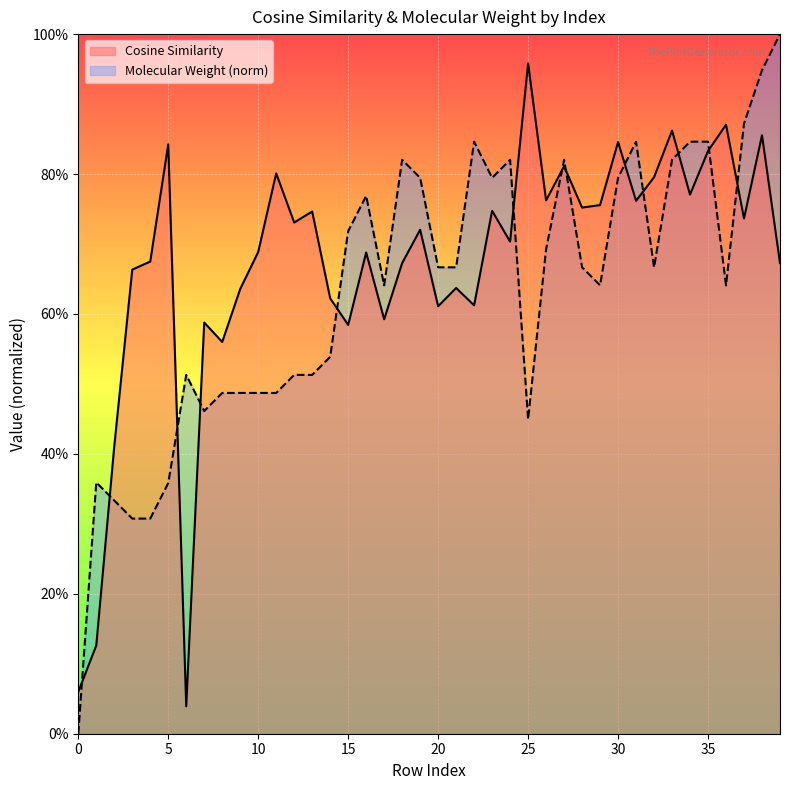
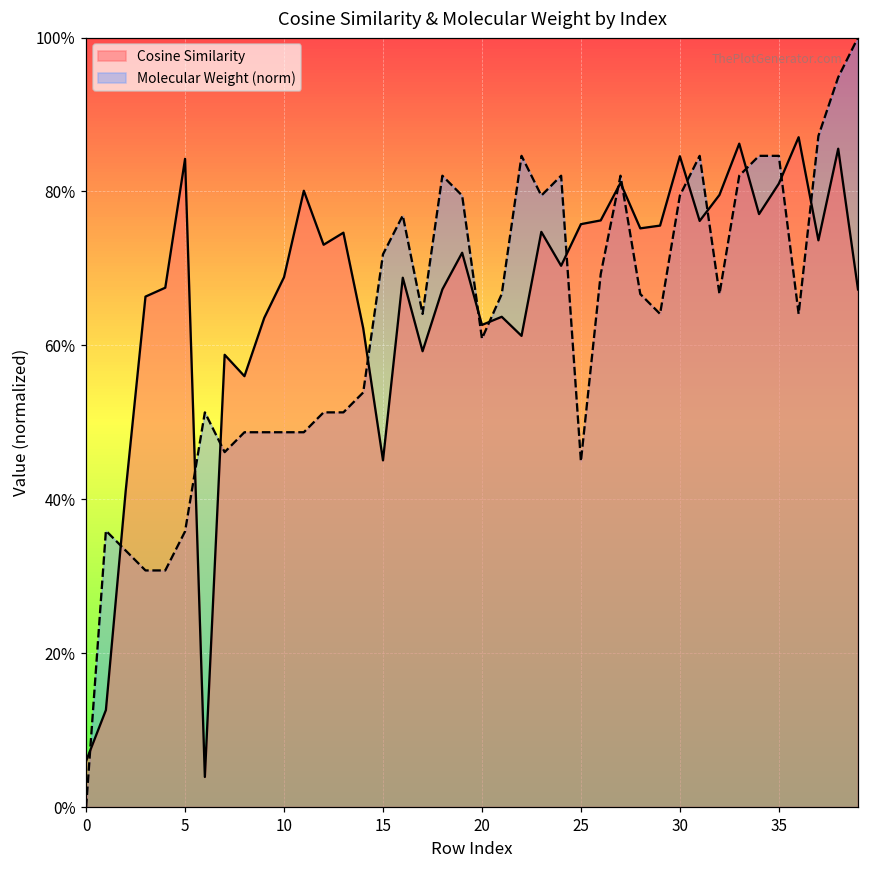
  {
    "Cosine Similarity": {
      "0": "6%",
      "5": "84%",
      "10": "69%",
-     "15": "58%",
-     "20": "61%",
-     "25": "96%",
+     "15": "45%",
+     "20": "63%",
+     "25": "76%",
      "30": "85%",
-     "35": "83%"
+     "35": "81%"
    },
    "Molecular Weight (norm)": {
      "0": "0%",
      "5": "36%",
      "10": "49%",
      "15": "72%",
-     "20": "67%",
+     "20": "61%",
      "25": "45%",
      "30": "79%",
      "35": "85%"
    }
  }
